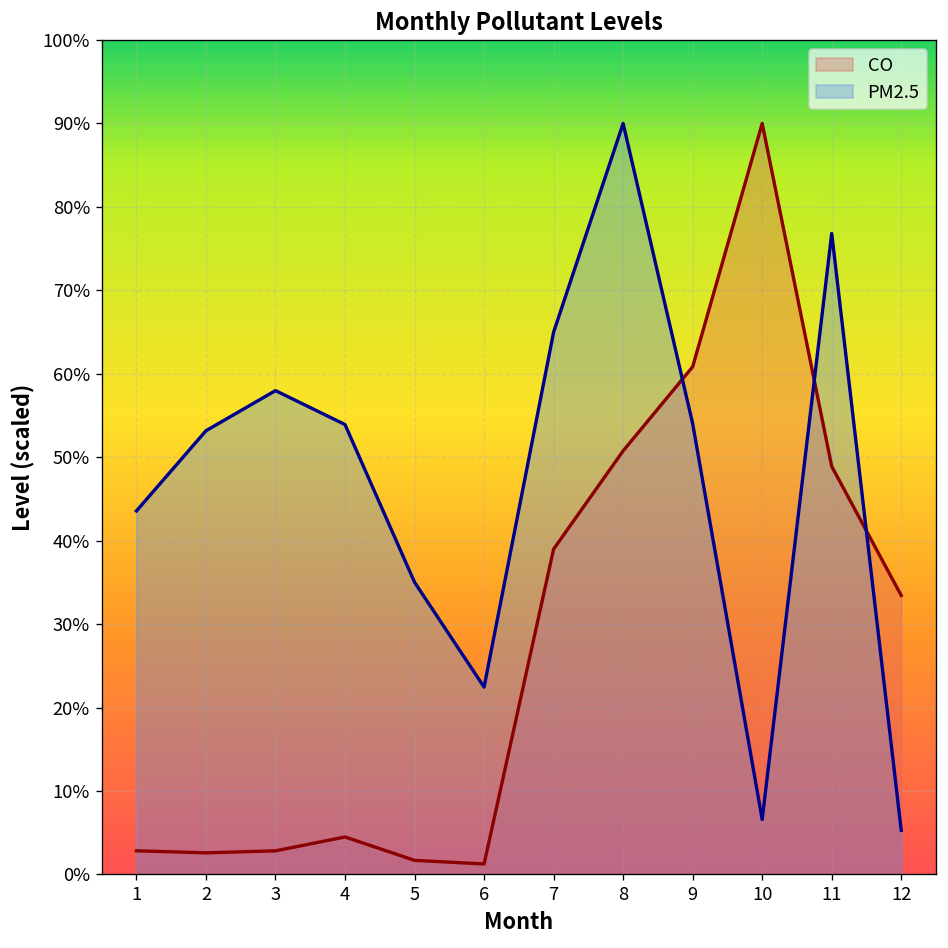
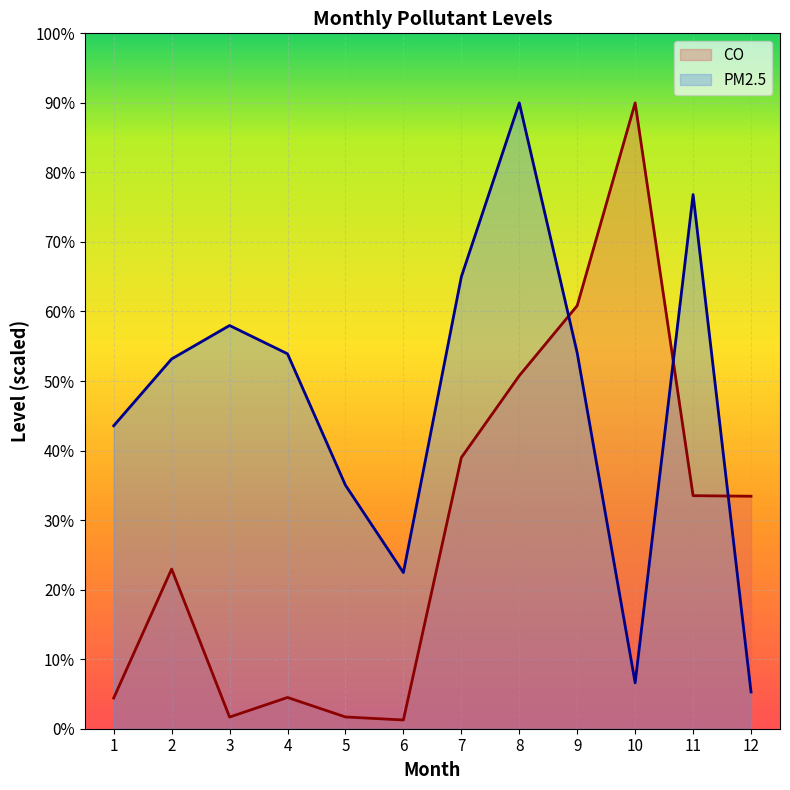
  {
    "CO": {
-     "1": "3%",
-     "2": "3%",
-     "3": "3%",
+     "1": "4%",
+     "2": "23%",
+     "3": "2%",
      "4": "4%",
      "5": "2%",
      "6": "1%",
      "7": "39%",
      "8": "51%",
      "9": "61%",
      "10": "90%",
-     "11": "49%",
+     "11": "34%",
      "12": "33%"
    },
    "PM2.5": {
      "1": "44%",
      "2": "53%",
      "3": "58%",
      "4": "54%",
      "5": "35%",
      "6": "22%",
      "7": "65%",
      "8": "90%",
      "9": "54%",
      "10": "7%",
      "11": "77%",
      "12": "5%"
    }
  }
